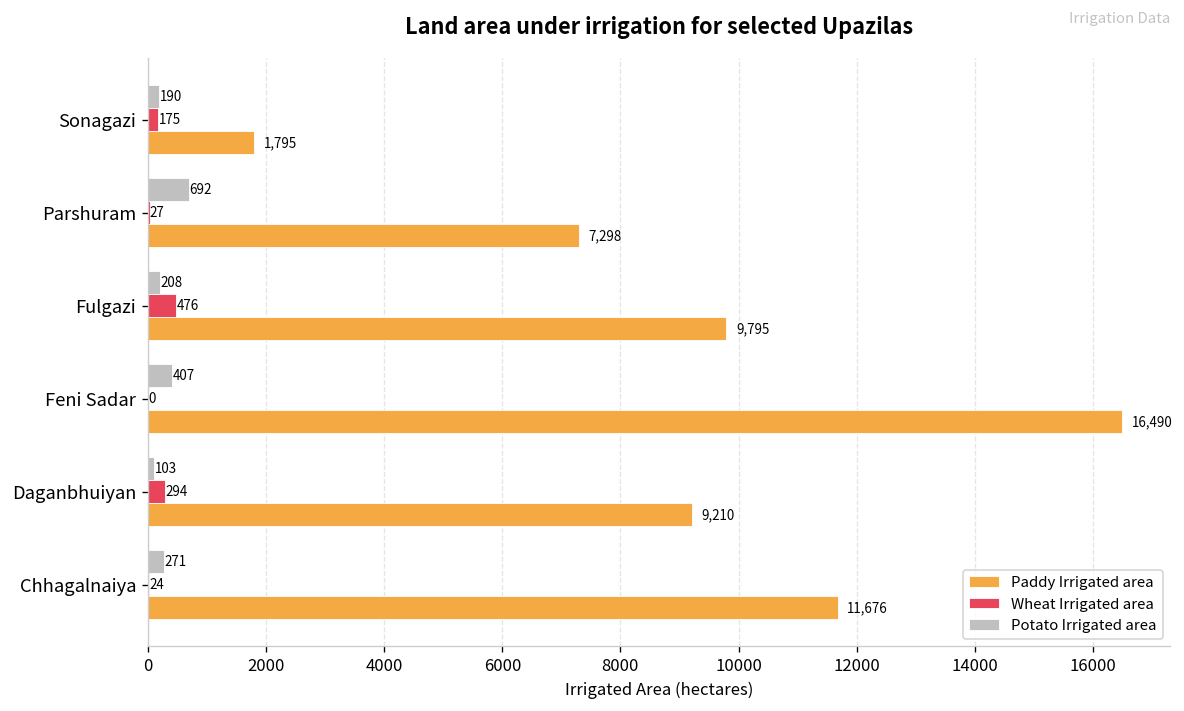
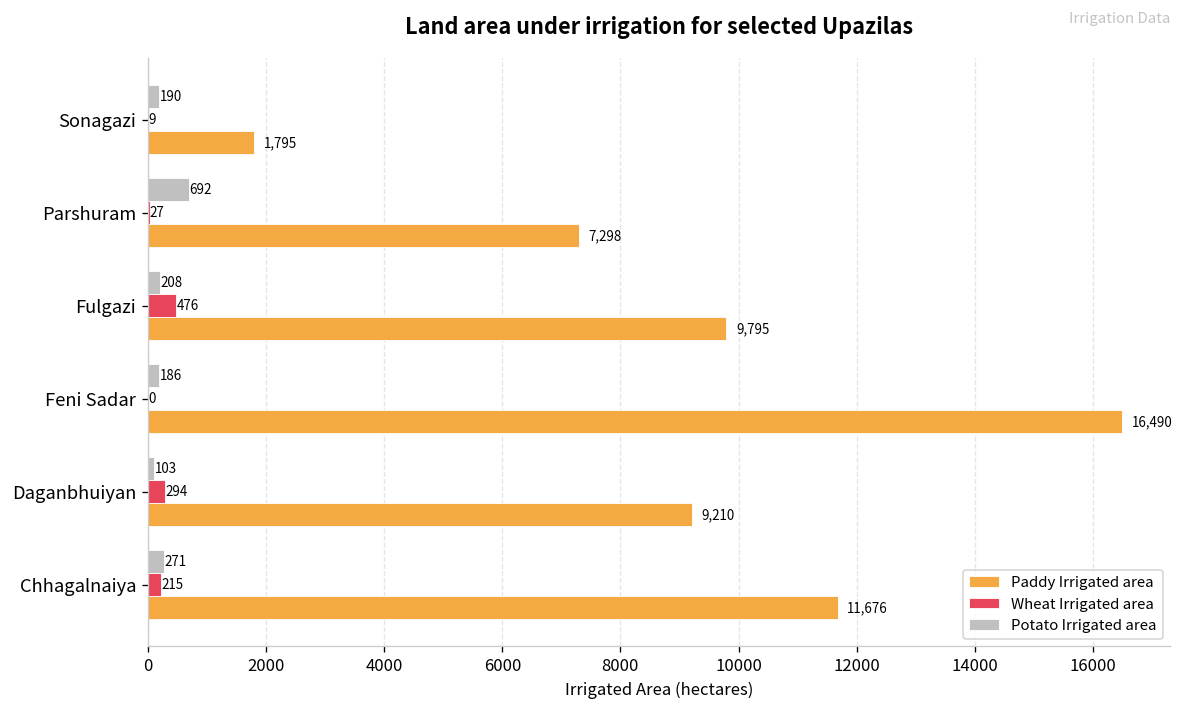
  {
    "Paddy Irrigated area": {
      "Sonagazi": "1,795",
      "Parshuram": "7,298",
      "Fulgazi": "9,795",
      "Feni Sadar": "16,490",
      "Daganbhuiyan": "9,210",
      "Chhagalnaiya": "11,676"
    },
    "Wheat Irrigated area": {
-     "Sonagazi": "175",
+     "Sonagazi": "9",
      "Parshuram": "27",
      "Fulgazi": "476",
      "Feni Sadar": "0",
      "Daganbhuiyan": "294",
-     "Chhagalnaiya": "24"
+     "Chhagalnaiya": "215"
    },
    "Potato Irrigated area": {
      "Sonagazi": "190",
      "Parshuram": "692",
      "Fulgazi": "208",
-     "Feni Sadar": "407",
+     "Feni Sadar": "186",
      "Daganbhuiyan": "103",
      "Chhagalnaiya": "271"
    }
  }
